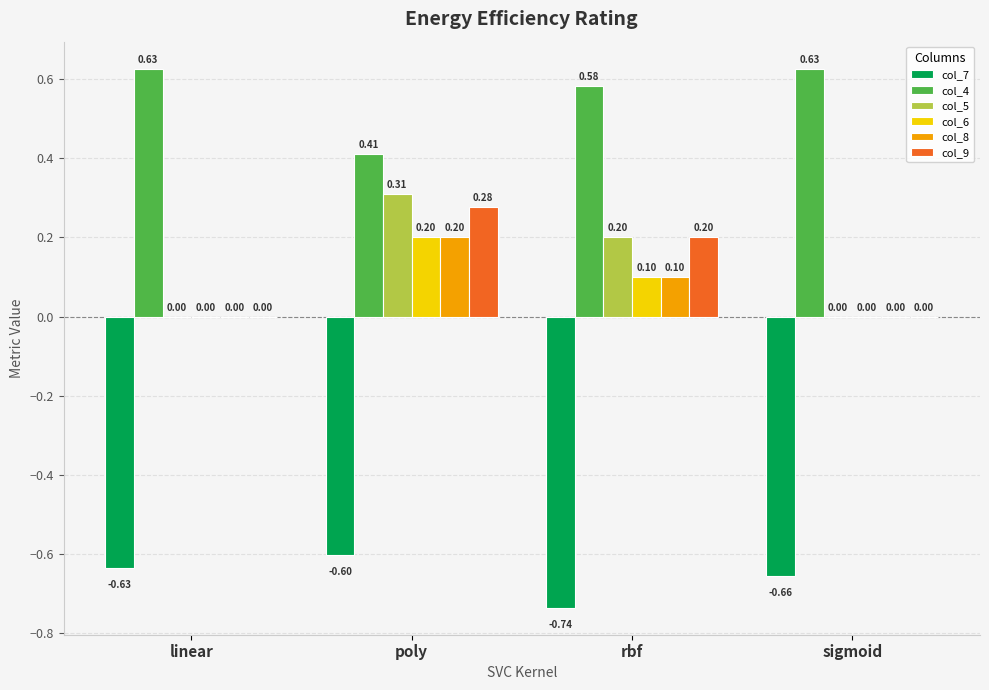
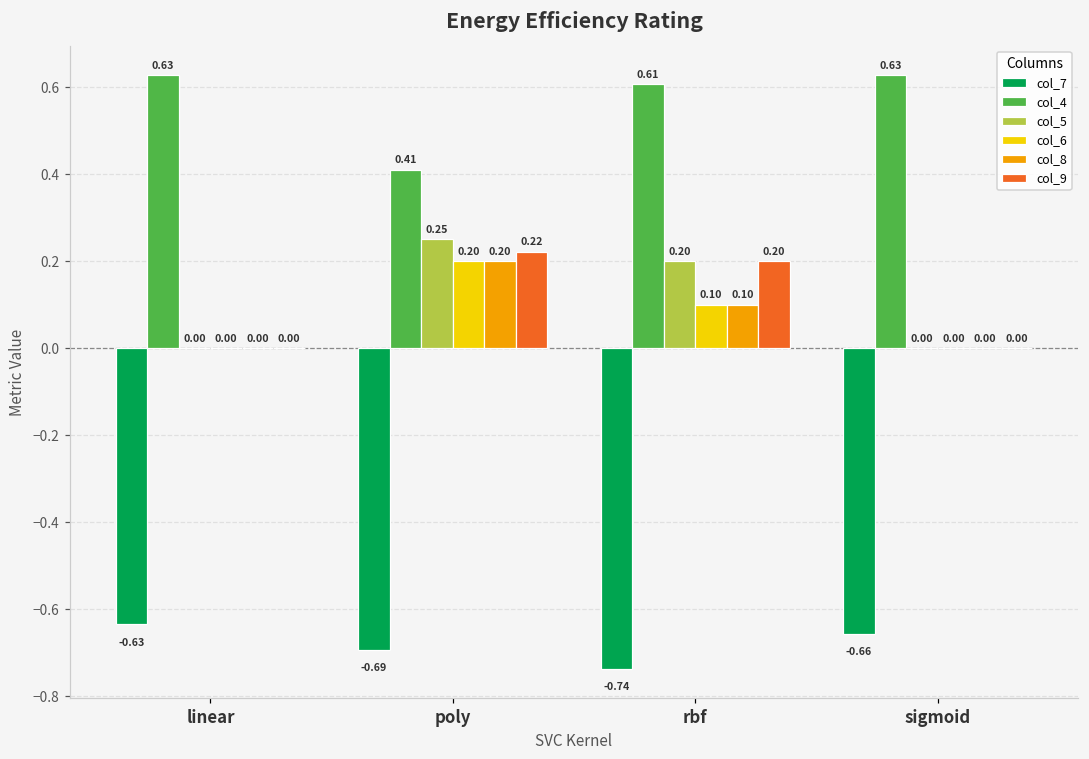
  {
    "col_7": {
      "linear": -0.63,
-     "poly": -0.60,
+     "poly": -0.69,
      "rbf": -0.74,
      "sigmoid": -0.66
    },
    "col_4": {
      "linear": 0.63,
      "poly": 0.41,
-     "rbf": 0.58,
+     "rbf": 0.61,
      "sigmoid": 0.63
    },
    "col_5": {
      "linear": 0.00,
-     "poly": 0.31,
+     "poly": 0.25,
      "rbf": 0.20,
      "sigmoid": 0.00
    },
    "col_9": {
      "linear": 0.00,
-     "poly": 0.28,
+     "poly": 0.22,
      "rbf": 0.20,
      "sigmoid": 0.00
    }
  }
